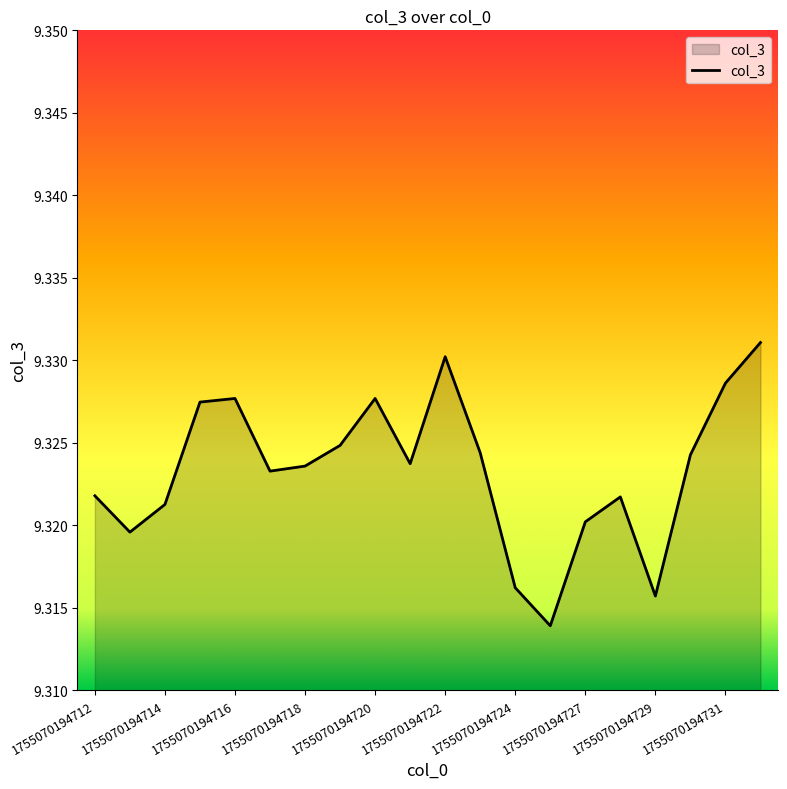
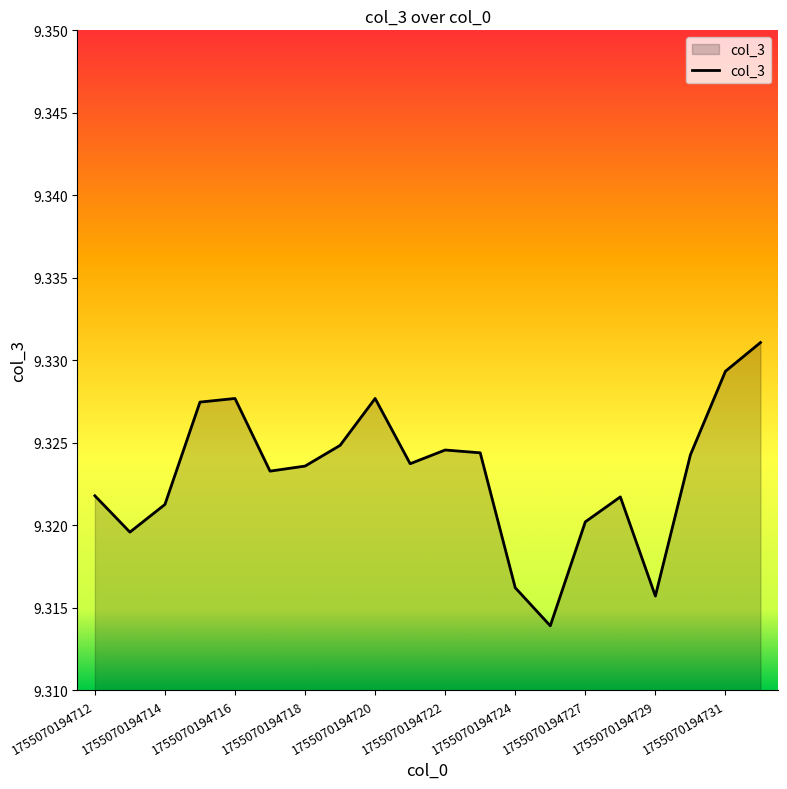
  {
    "1755070194712": 9.3218,
    "1755070194714": 9.3213,
    "1755070194716": 9.3277,
    "1755070194718": 9.3236,
    "1755070194720": 9.3277,
-   "1755070194722": 9.3302,
+   "1755070194722": 9.3246,
    "1755070194724": 9.3162,
    "1755070194727": 9.3202,
    "1755070194729": 9.3157,
-   "1755070194731": 9.3286
+   "1755070194731": 9.3293
  }
